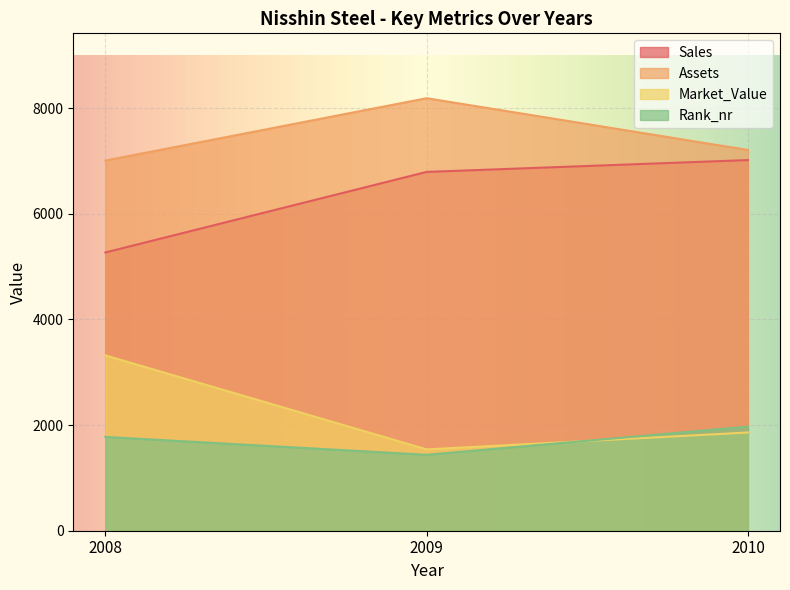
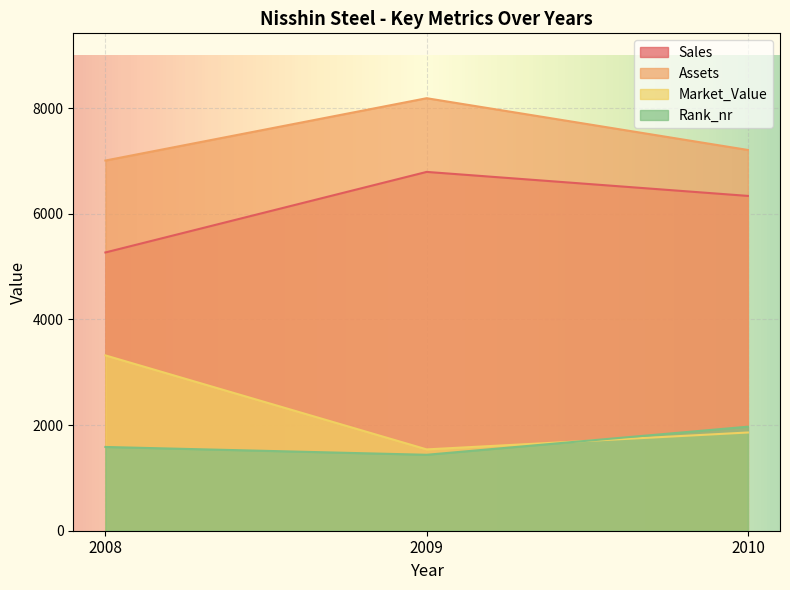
  {
    "Sales": {
      "2008": 5300,
      "2009": 6800,
-     "2010": 7000
+     "2010": 6300
    },
    "Rank_nr": {
-     "2008": 1800,
+     "2008": 1600,
      "2009": 1400,
      "2010": 2000
    }
  }
